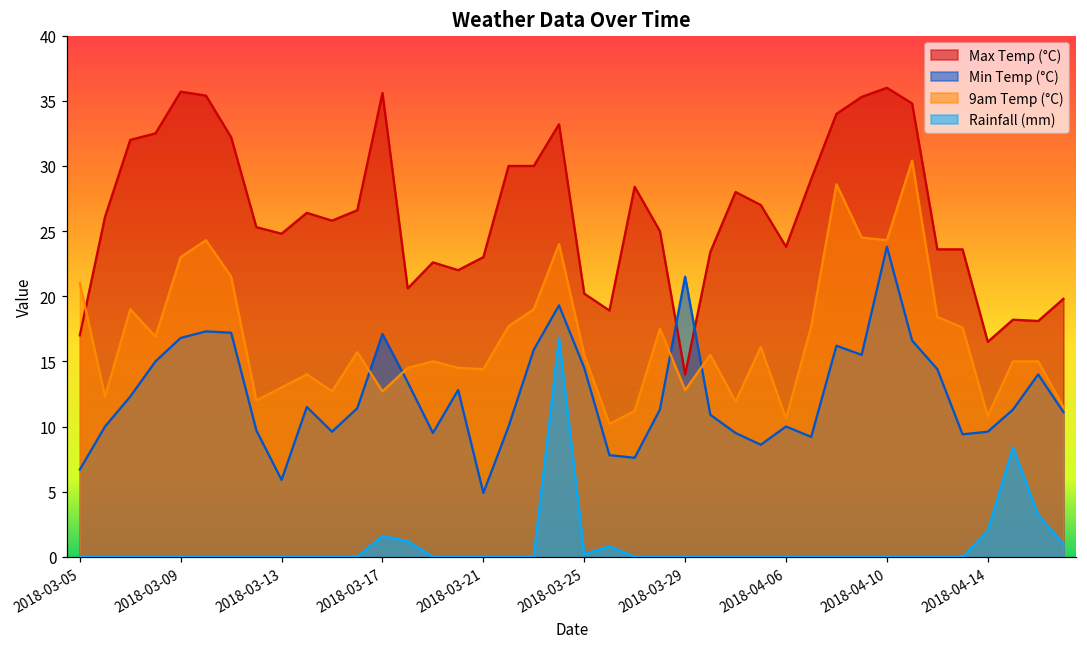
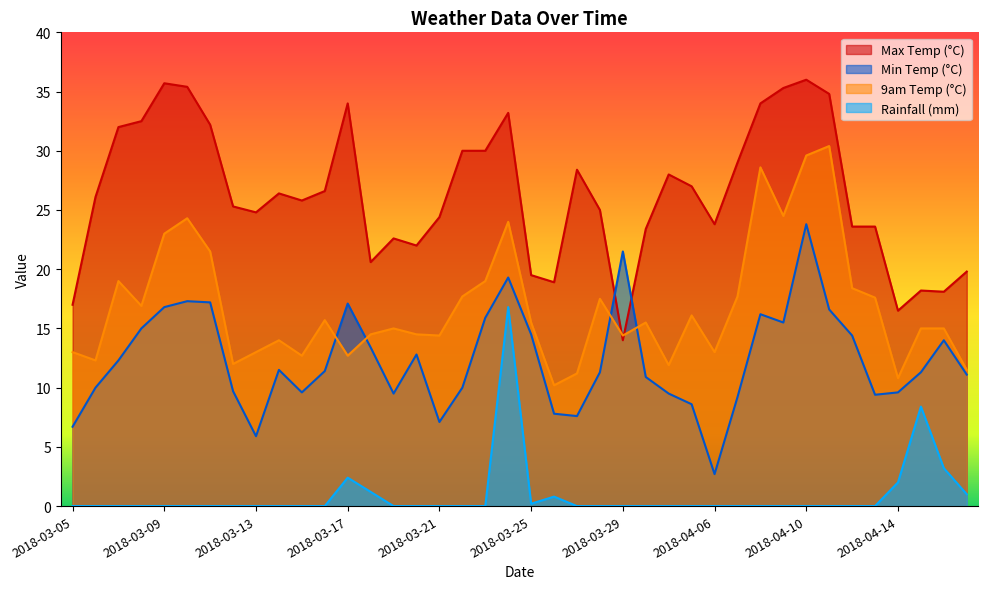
  {
    "Max Temp (°C)": {
      "2018-03-05": 17.0,
      "2018-03-09": 35.7,
      "2018-03-13": 24.8,
-     "2018-03-17": 35.6,
-     "2018-03-21": 23.0,
-     "2018-03-25": 20.2,
+     "2018-03-17": 34.0,
+     "2018-03-21": 24.4,
+     "2018-03-25": 19.5,
      "2018-03-29": 14.0,
      "2018-04-06": 23.8,
      "2018-04-10": 36.0,
      "2018-04-14": 16.5
    },
    "Min Temp (°C)": {
      "2018-03-05": 6.7,
      "2018-03-09": 16.8,
      "2018-03-13": 5.9,
      "2018-03-17": 17.1,
-     "2018-03-21": 4.9,
+     "2018-03-21": 7.1,
      "2018-03-25": 14.5,
      "2018-03-29": 21.5,
-     "2018-04-06": 10.0,
+     "2018-04-06": 2.7,
      "2018-04-10": 23.8,
      "2018-04-14": 9.6
    },
    "9am Temp (°C)": {
-     "2018-03-05": 21,
+     "2018-03-05": 13,
      "2018-03-09": 23.0,
      "2018-03-13": 13.0,
      "2018-03-17": 12.7,
      "2018-03-21": 14.4,
      "2018-03-25": 15.5,
-     "2018-03-29": 12.8,
-     "2018-04-06": 10.6,
-     "2018-04-10": 24.3,
+     "2018-03-29": 14.4,
+     "2018-04-06": 13.0,
+     "2018-04-10": 29.6,
      "2018-04-14": 10.8
    },
    "Rainfall (mm)": {
      "2018-03-05": 0.0,
      "2018-03-09": 0.0,
      "2018-03-13": 0.0,
-     "2018-03-17": 1.6,
+     "2018-03-17": 2.4,
      "2018-03-21": 0.0,
      "2018-03-25": 0.2,
      "2018-03-29": 0.0,
      "2018-04-06": 0.0,
      "2018-04-10": 0.0,
      "2018-04-14": 2.0
    }
  }
